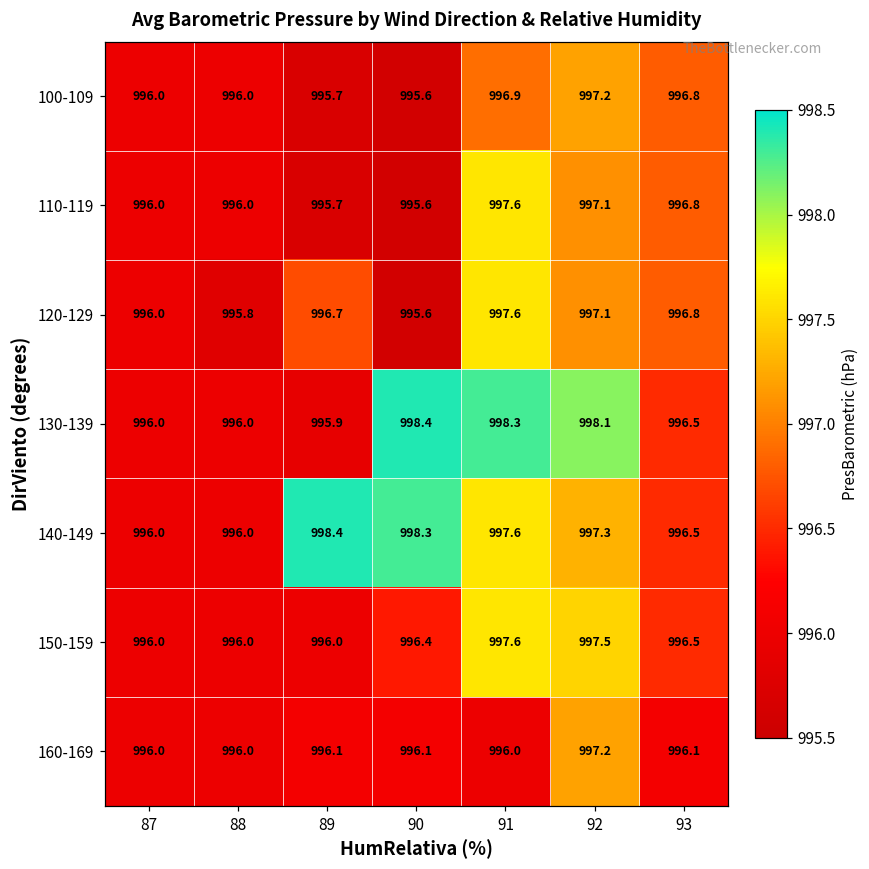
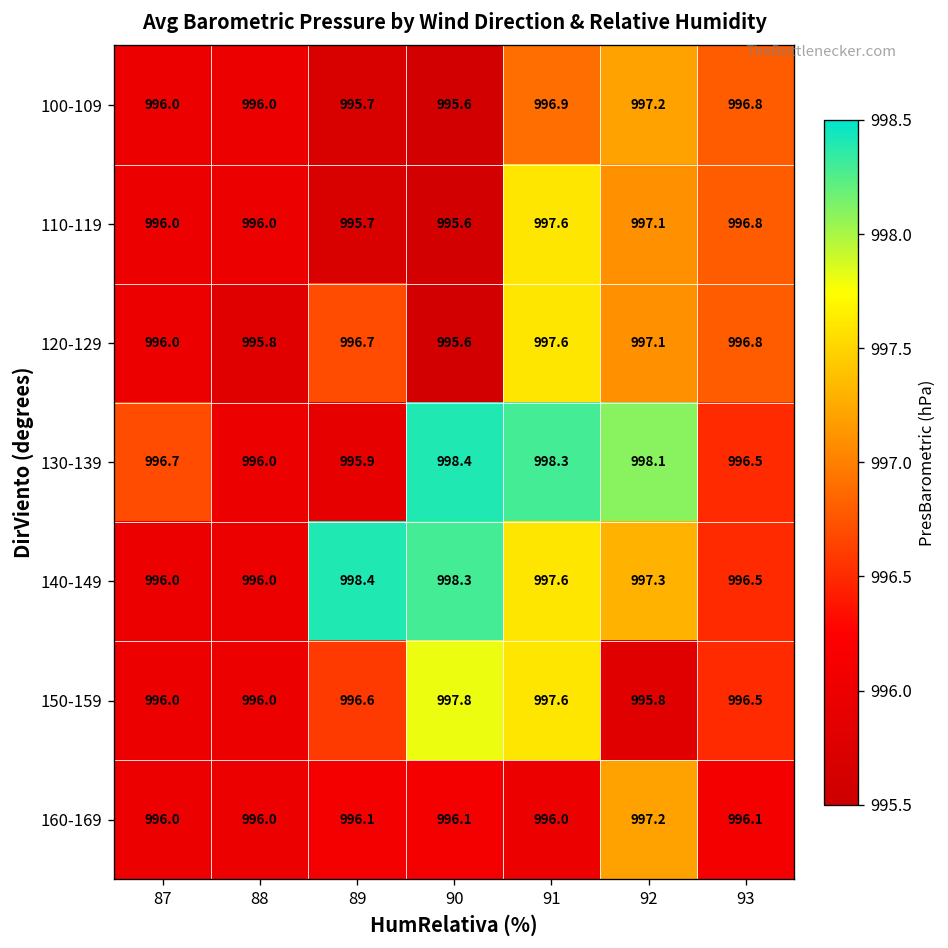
  {
    "100-109": {
      "87": 996.0,
      "88": 996.0,
      "89": 995.7,
      "90": 995.6,
      "91": 996.9,
      "92": 997.2,
      "93": 996.8
    },
    "110-119": {
      "87": 996.0,
      "88": 996.0,
      "89": 995.7,
      "90": 995.6,
      "91": 997.6,
      "92": 997.1,
      "93": 996.8
    },
    "120-129": {
      "87": 996.0,
      "88": 995.8,
      "89": 996.7,
      "90": 995.6,
      "91": 997.6,
      "92": 997.1,
      "93": 996.8
    },
    "130-139": {
-     "87": 996.0,
+     "87": 996.7,
      "88": 996.0,
      "89": 995.9,
      "90": 998.4,
      "91": 998.3,
      "92": 998.1,
      "93": 996.5
    },
    "140-149": {
      "87": 996.0,
      "88": 996.0,
      "89": 998.4,
      "90": 998.3,
      "91": 997.6,
      "92": 997.3,
      "93": 996.5
    },
    "150-159": {
      "87": 996.0,
      "88": 996.0,
-     "89": 996.0,
-     "90": 996.4,
+     "89": 996.6,
+     "90": 997.8,
      "91": 997.6,
-     "92": 997.5,
+     "92": 995.8,
      "93": 996.5
    },
    "160-169": {
      "87": 996.0,
      "88": 996.0,
      "89": 996.1,
      "90": 996.1,
      "91": 996.0,
      "92": 997.2,
      "93": 996.1
    }
  }
